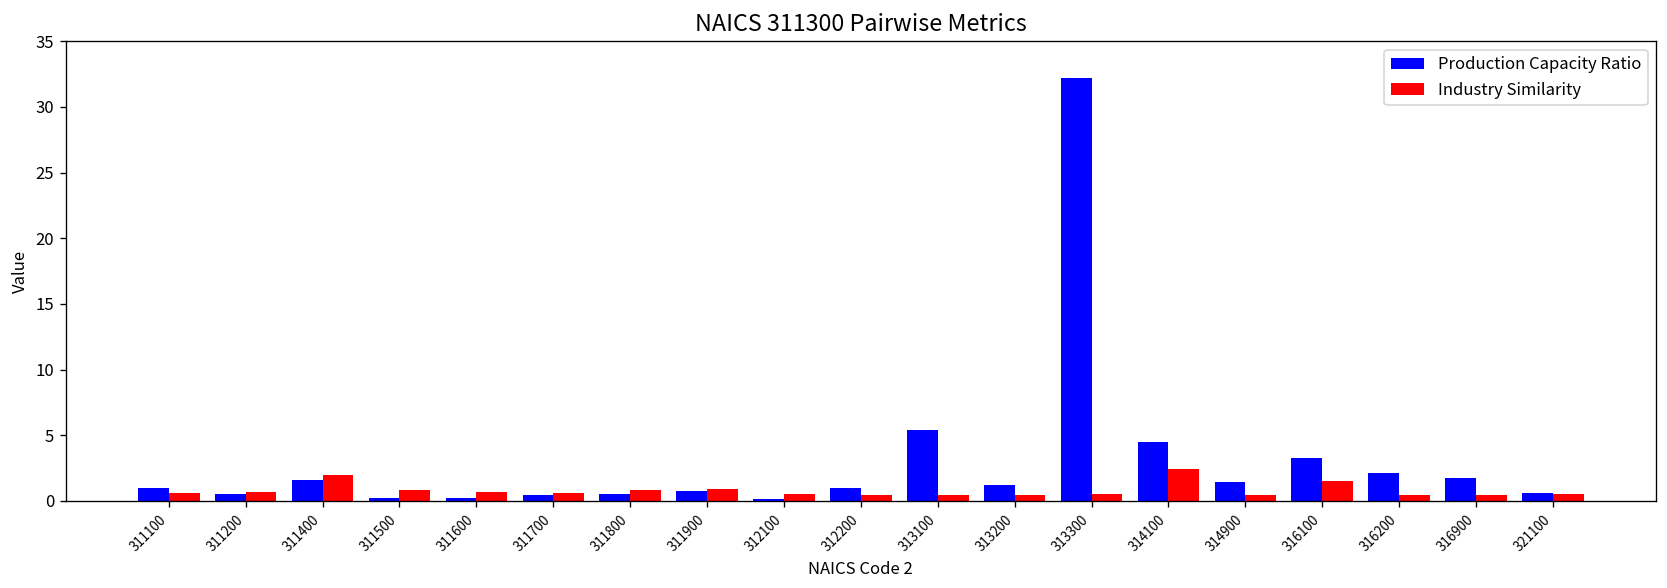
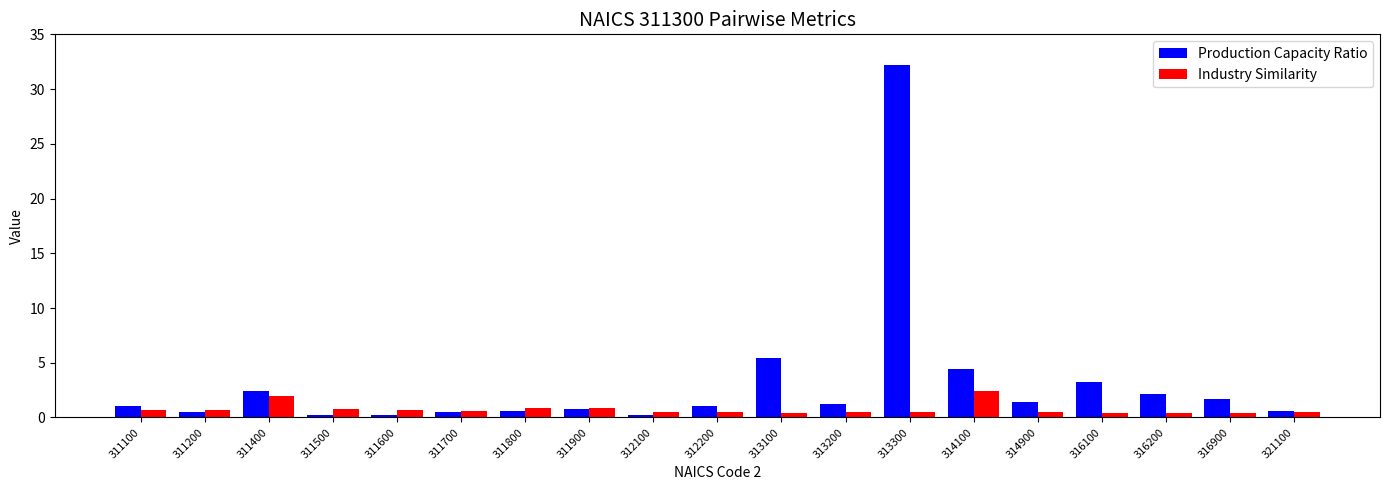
  {
    "Production Capacity Ratio": {
      "311100": 1.0,
      "311200": 0.5,
-     "311400": 1.6,
+     "311400": 2.4,
      "311500": 0.2,
      "311600": 0.2,
      "311700": 0.5,
      "311800": 0.6,
      "311900": 0.7,
      "312200": 1.0,
      "313100": 5.4,
      "313200": 1.2,
      "313300": 32.2,
      "314100": 4.5,
      "314900": 1.4,
      "316100": 3.3,
      "316200": 2.1,
      "316900": 1.7,
      "321100": 0.6
    },
    "Industry Similarity": {
      "311100": 0.6,
      "311200": 0.7,
      "311400": 2.0,
      "311500": 0.8,
      "311600": 0.6,
      "311700": 0.6,
      "311800": 0.9,
      "311900": 0.9,
      "312100": 0.5,
      "312200": 0.5,
      "313100": 0.4,
      "313200": 0.5,
      "313300": 0.5,
      "314100": 2.4,
      "314900": 0.5,
-     "316100": 1.5,
+     "316100": 0.4,
      "316200": 0.4,
      "316900": 0.5,
      "321100": 0.5
    }
  }
